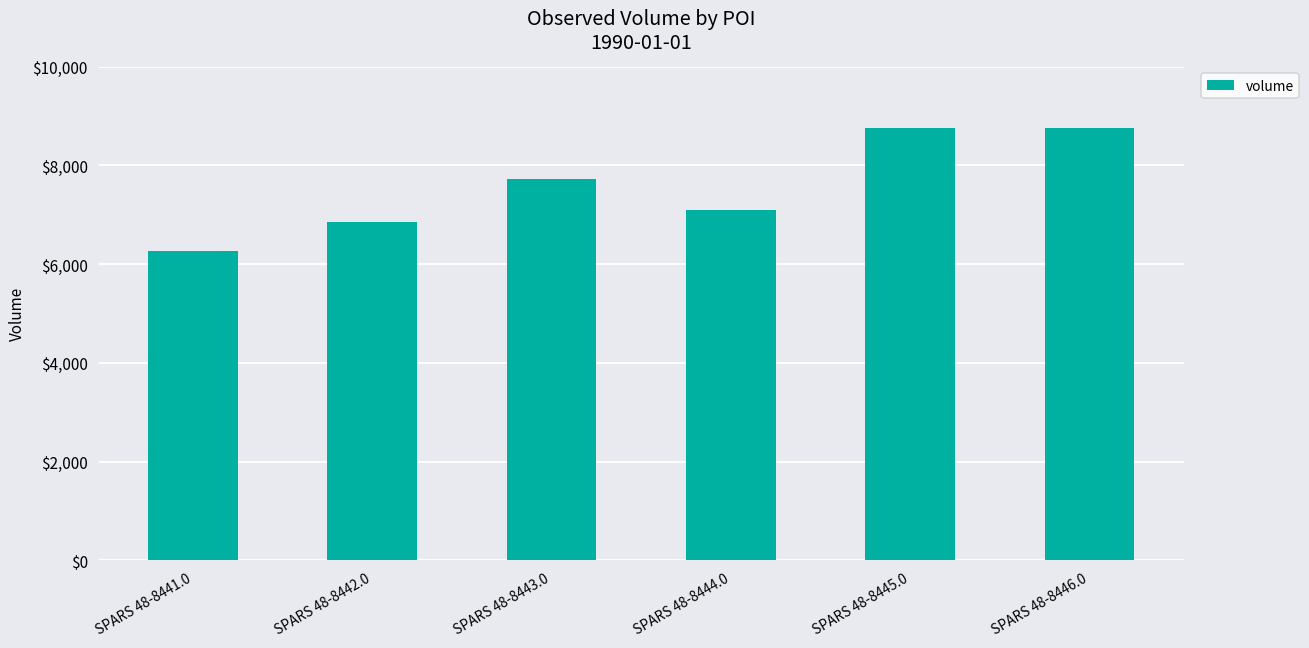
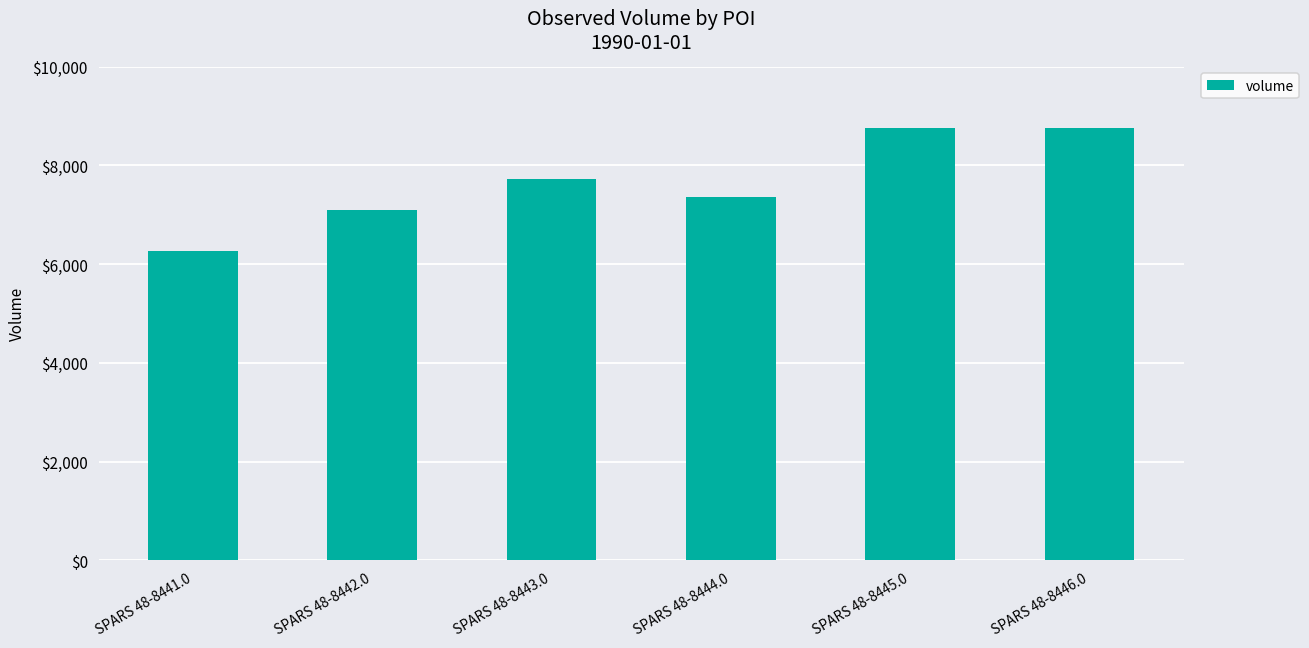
  {
    "SPARS 48-8441.0": "$6,300",
-   "SPARS 48-8442.0": "$6,900",
+   "SPARS 48-8442.0": "$7,100",
    "SPARS 48-8443.0": "$7,700",
-   "SPARS 48-8444.0": "$7,100",
+   "SPARS 48-8444.0": "$7,400",
    "SPARS 48-8445.0": "$8,800",
    "SPARS 48-8446.0": "$8,800"
  }
